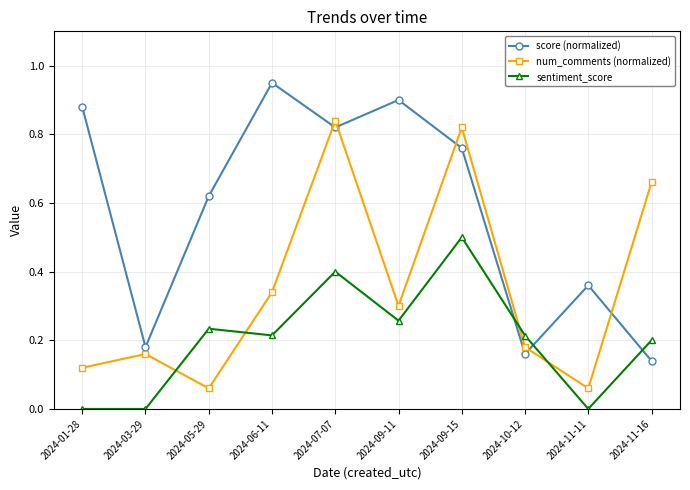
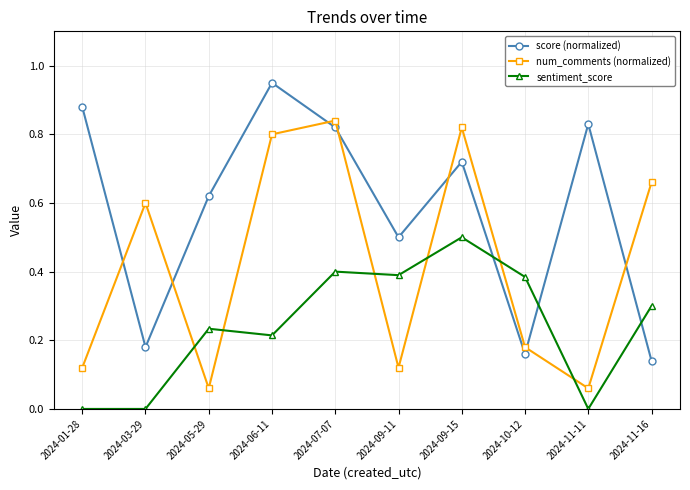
  {
    "score (normalized)": {
      "2024-01-28": 0.88,
      "2024-03-29": 0.18,
      "2024-05-29": 0.62,
      "2024-06-11": 0.95,
      "2024-07-07": 0.82,
-     "2024-09-11": 0.90,
-     "2024-09-15": 0.76,
+     "2024-09-11": 0.50,
+     "2024-09-15": 0.72,
      "2024-10-12": 0.16,
-     "2024-11-11": 0.36,
+     "2024-11-11": 0.83,
      "2024-11-16": 0.14
    },
    "num_comments (normalized)": {
      "2024-01-28": 0.12,
-     "2024-03-29": 0.16,
+     "2024-03-29": 0.60,
      "2024-05-29": 0.06,
-     "2024-06-11": 0.34,
+     "2024-06-11": 0.80,
      "2024-07-07": 0.84,
-     "2024-09-11": 0.30,
+     "2024-09-11": 0.12,
      "2024-09-15": 0.82,
      "2024-10-12": 0.18,
      "2024-11-11": 0.06,
      "2024-11-16": 0.66
    },
    "sentiment_score": {
      "2024-01-28": 0.00,
      "2024-03-29": 0.00,
      "2024-05-29": 0.23,
      "2024-06-11": 0.21,
      "2024-07-07": 0.40,
-     "2024-09-11": 0.26,
+     "2024-09-11": 0.39,
      "2024-09-15": 0.50,
-     "2024-10-12": 0.21,
+     "2024-10-12": 0.38,
      "2024-11-11": 0.00,
-     "2024-11-16": 0.2
+     "2024-11-16": 0.3
    }
  }
